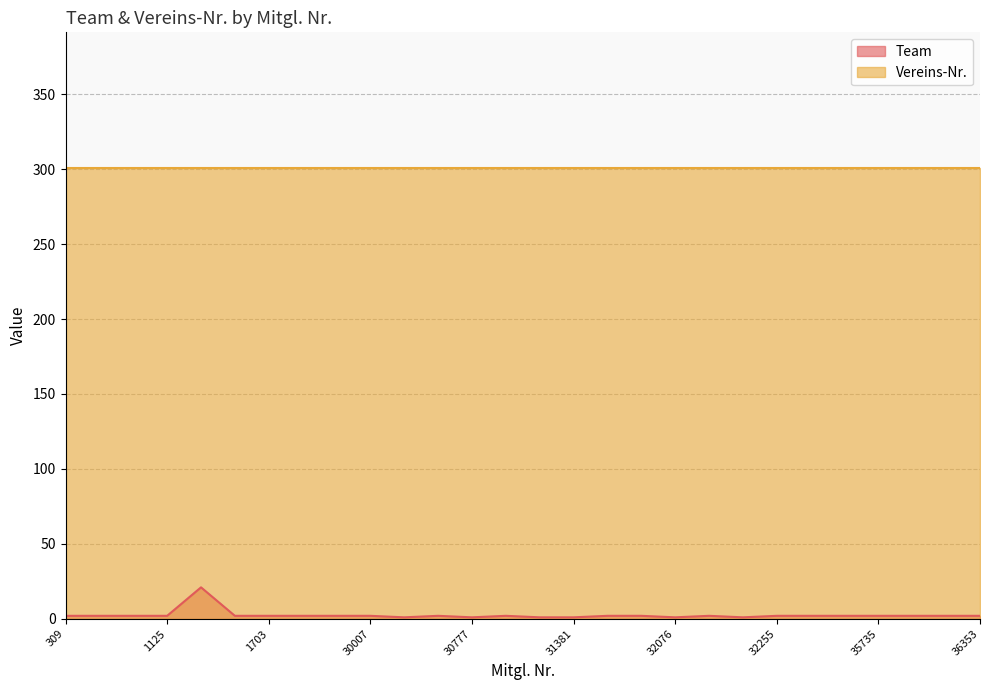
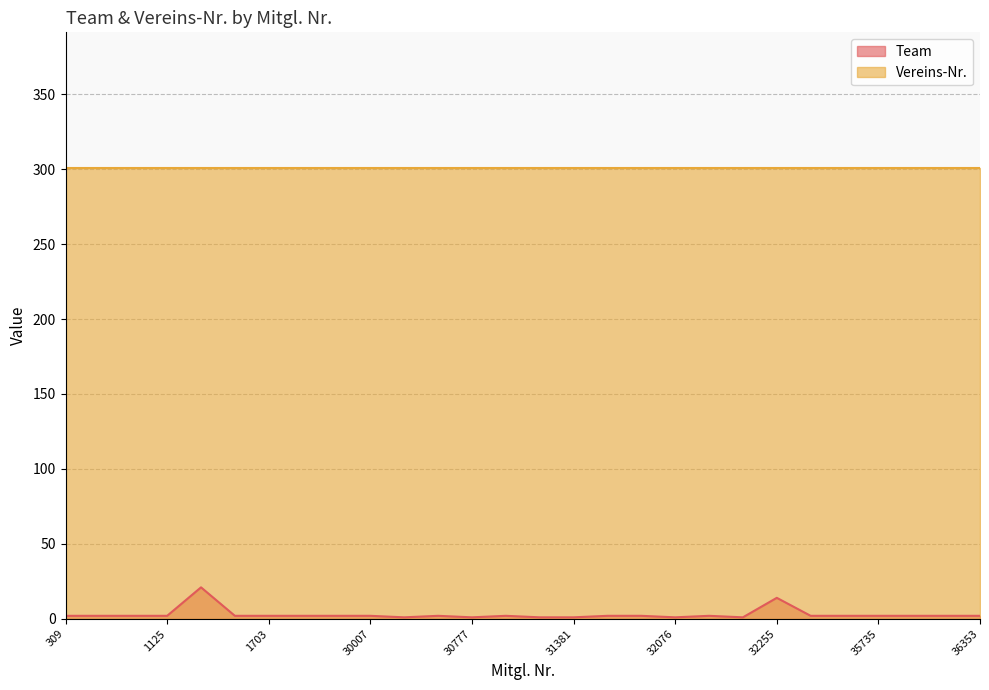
  {
    "Team": {
      "309": 2,
      "1125": 2,
      "1703": 2,
      "30007": 2,
      "30777": 1,
      "31381": 1,
      "32076": 1,
-     "32255": 2,
+     "32255": 14,
      "35735": 2,
      "36353": 2
    },
    "Vereins-Nr.": {
      "309": 301,
      "1125": 301,
      "1703": 301,
      "30007": 301,
      "30777": 301,
      "31381": 301,
      "32076": 301,
      "32255": 301,
      "35735": 301,
      "36353": 301
    }
  }
